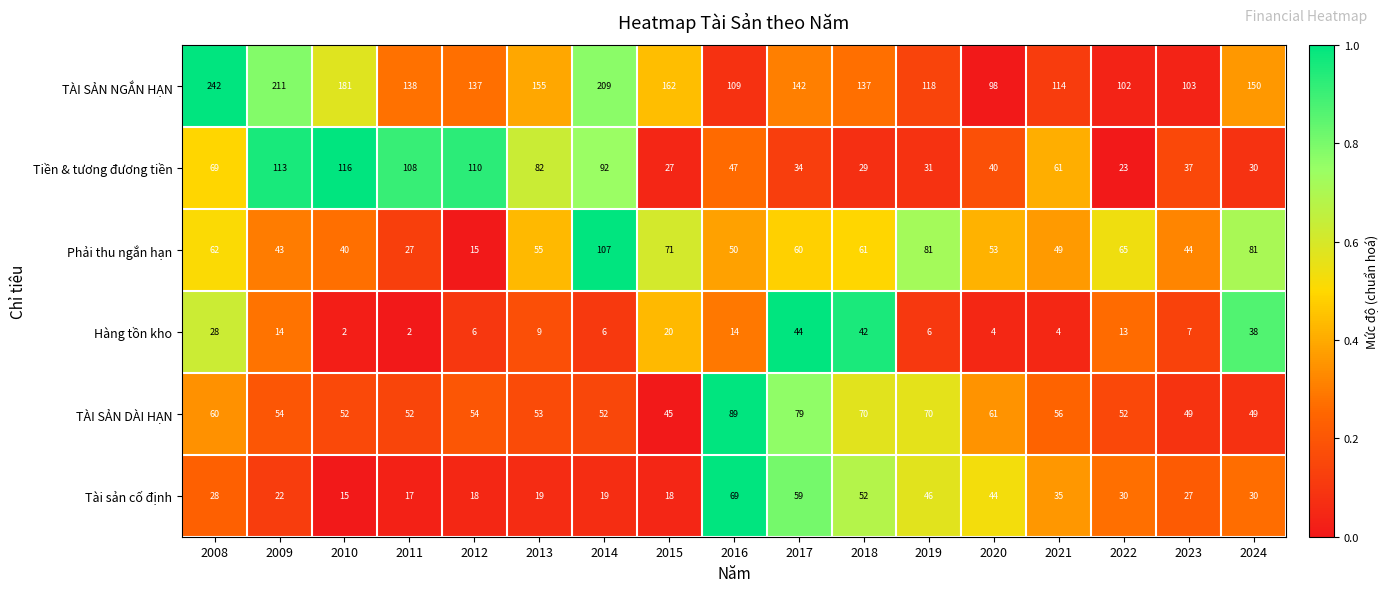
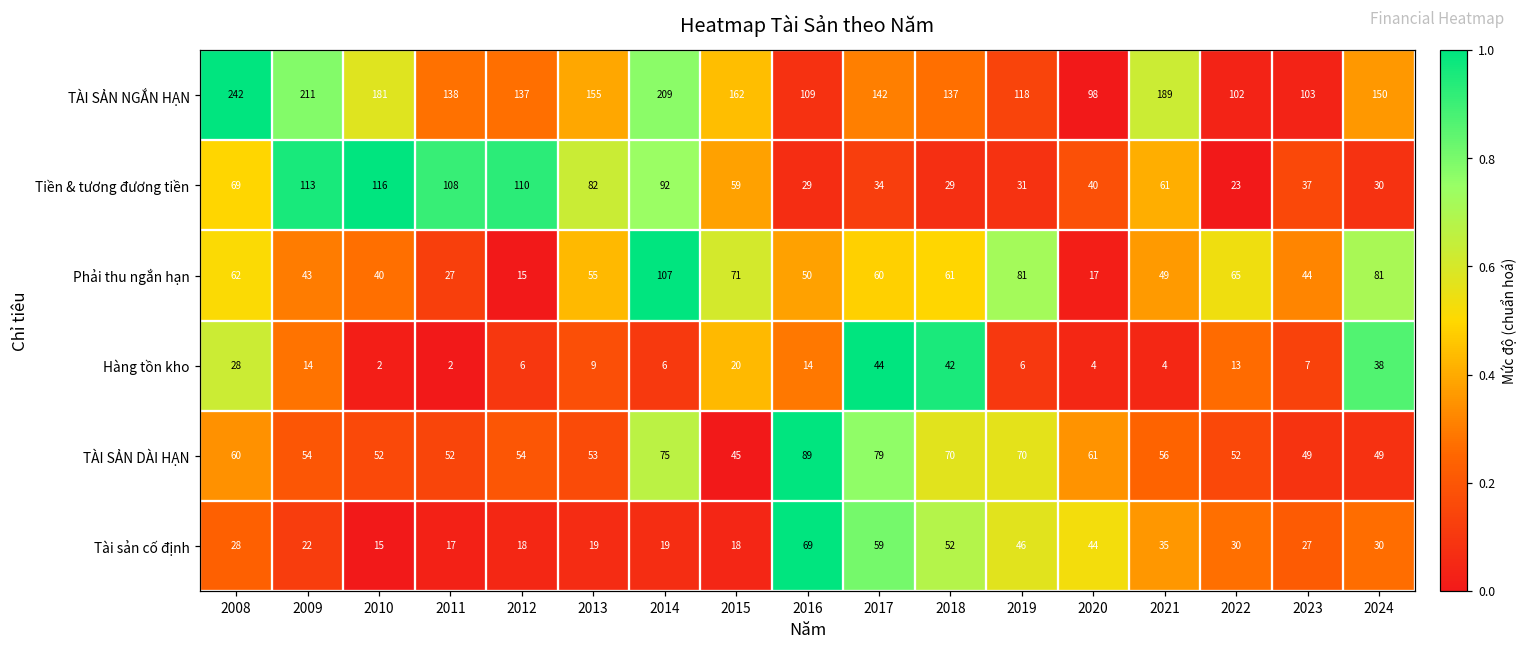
  {
    "TÀI SẢN NGẮN HẠN": {
      "2008": 242,
      "2009": 211,
      "2010": 181,
      "2011": 138,
      "2012": 137,
      "2013": 155,
      "2014": 209,
      "2015": 162,
      "2016": 109,
      "2017": 142,
      "2018": 137,
      "2019": 118,
      "2020": 98,
-     "2021": 114,
+     "2021": 189,
      "2022": 102,
      "2023": 103,
      "2024": 150
    },
    "Tiền & tương đương tiền": {
      "2008": 69,
      "2009": 113,
      "2010": 116,
      "2011": 108,
      "2012": 110,
      "2013": 82,
      "2014": 92,
-     "2015": 27,
-     "2016": 47,
+     "2015": 59,
+     "2016": 29,
      "2017": 34,
      "2018": 29,
      "2019": 31,
      "2020": 40,
      "2021": 61,
      "2022": 23,
      "2023": 37,
      "2024": 30
    },
    "Phải thu ngắn hạn": {
      "2008": 62,
      "2009": 43,
      "2010": 40,
      "2011": 27,
      "2012": 15,
      "2013": 55,
      "2014": 107,
      "2015": 71,
      "2016": 50,
      "2017": 60,
      "2018": 61,
      "2019": 81,
-     "2020": 53,
+     "2020": 17,
      "2021": 49,
      "2022": 65,
      "2023": 44,
      "2024": 81
    },
    "Hàng tồn kho": {
      "2008": 28,
      "2009": 14,
      "2010": 2,
      "2011": 2,
      "2012": 6,
      "2013": 9,
      "2014": 6,
      "2015": 20,
      "2016": 14,
      "2017": 44,
      "2018": 42,
      "2019": 6,
      "2020": 4,
      "2021": 4,
      "2022": 13,
      "2023": 7,
      "2024": 38
    },
    "TÀI SẢN DÀI HẠN": {
      "2008": 60,
      "2009": 54,
      "2010": 52,
      "2011": 52,
      "2012": 54,
      "2013": 53,
-     "2014": 52,
+     "2014": 75,
      "2015": 45,
      "2016": 89,
      "2017": 79,
      "2018": 70,
      "2019": 70,
      "2020": 61,
      "2021": 56,
      "2022": 52,
      "2023": 49,
      "2024": 49
    },
    "Tài sản cố định": {
      "2008": 28,
      "2009": 22,
      "2010": 15,
      "2011": 17,
      "2012": 18,
      "2013": 19,
      "2014": 19,
      "2015": 18,
      "2016": 69,
      "2017": 59,
      "2018": 52,
      "2019": 46,
      "2020": 44,
      "2021": 35,
      "2022": 30,
      "2023": 27,
      "2024": 30
    }
  }
